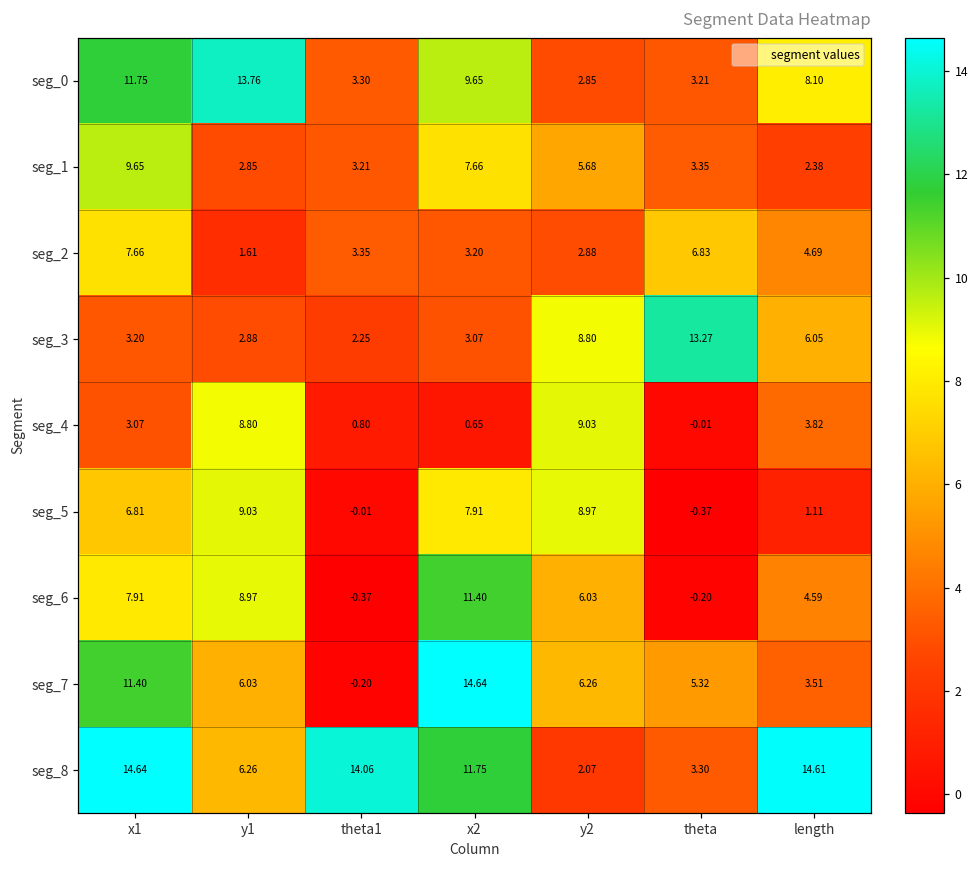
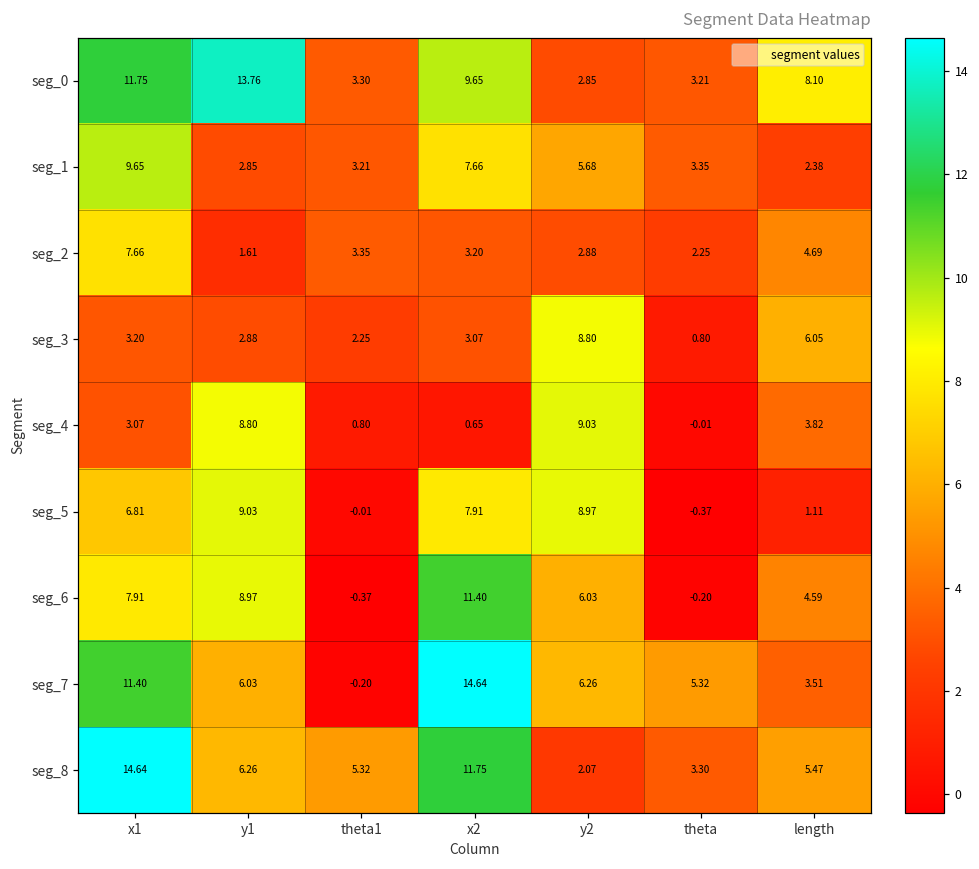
  {
    "seg_0": {
      "x1": 11.75,
      "y1": 13.76,
      "theta1": 3.30,
      "x2": 9.65,
      "y2": 2.85,
      "theta": 3.21,
      "length": 8.10
    },
    "seg_1": {
      "x1": 9.65,
      "y1": 2.85,
      "theta1": 3.21,
      "x2": 7.66,
      "y2": 5.68,
      "theta": 3.35,
      "length": 2.38
    },
    "seg_2": {
      "x1": 7.66,
      "y1": 1.61,
      "theta1": 3.35,
      "x2": 3.20,
      "y2": 2.88,
-     "theta": 6.83,
+     "theta": 2.25,
      "length": 4.69
    },
    "seg_3": {
      "x1": 3.20,
      "y1": 2.88,
      "theta1": 2.25,
      "x2": 3.07,
      "y2": 8.80,
-     "theta": 13.27,
+     "theta": 0.80,
      "length": 6.05
    },
    "seg_4": {
      "x1": 3.07,
      "y1": 8.80,
      "theta1": 0.80,
      "x2": 0.65,
      "y2": 9.03,
      "theta": -0.01,
      "length": 3.82
    },
    "seg_5": {
      "x1": 6.81,
      "y1": 9.03,
      "theta1": -0.01,
      "x2": 7.91,
      "y2": 8.97,
      "theta": -0.37,
      "length": 1.11
    },
    "seg_6": {
      "x1": 7.91,
      "y1": 8.97,
      "theta1": -0.37,
      "x2": 11.40,
      "y2": 6.03,
      "theta": -0.20,
      "length": 4.59
    },
    "seg_7": {
      "x1": 11.40,
      "y1": 6.03,
      "theta1": -0.20,
      "x2": 14.64,
      "y2": 6.26,
      "theta": 5.32,
      "length": 3.51
    },
    "seg_8": {
      "x1": 14.64,
      "y1": 6.26,
-     "theta1": 14.06,
+     "theta1": 5.32,
      "x2": 11.75,
      "y2": 2.07,
      "theta": 3.30,
-     "length": 14.61
+     "length": 5.47
    }
  }
